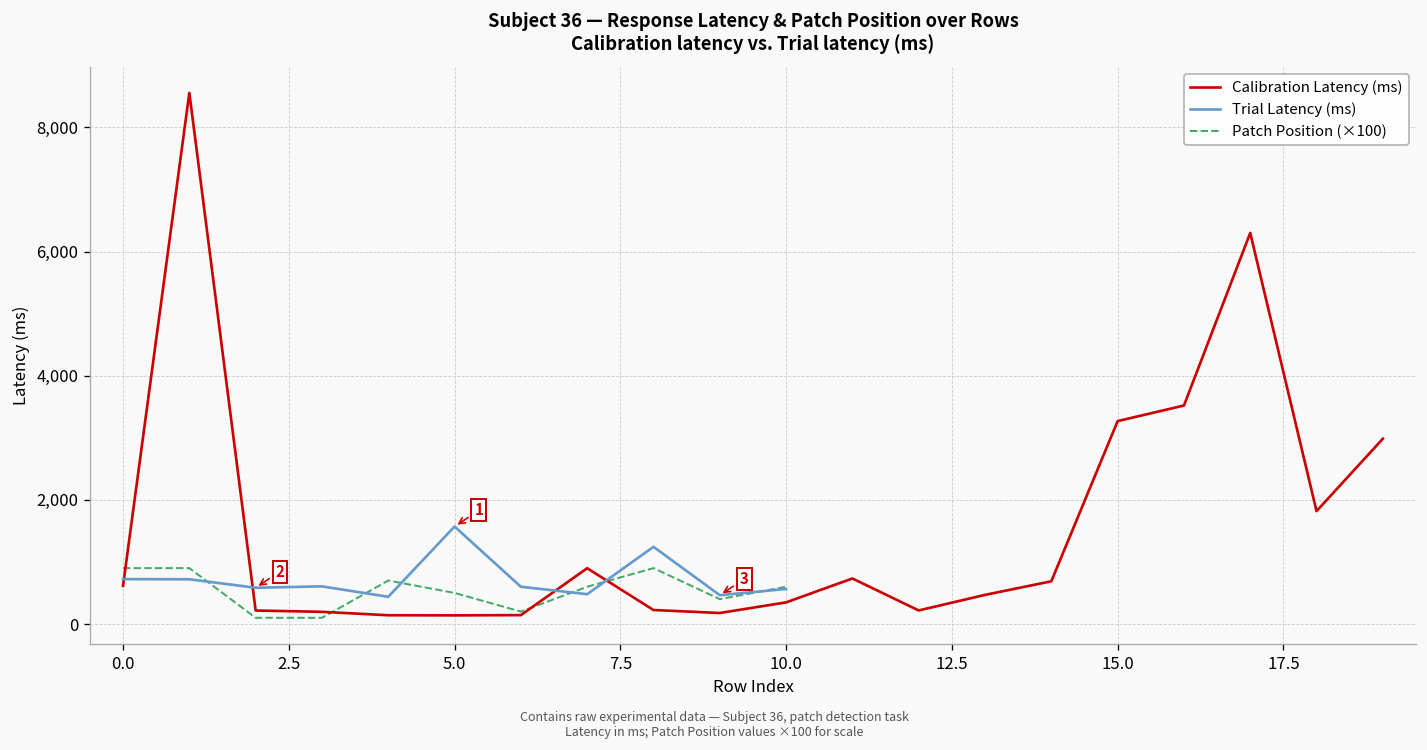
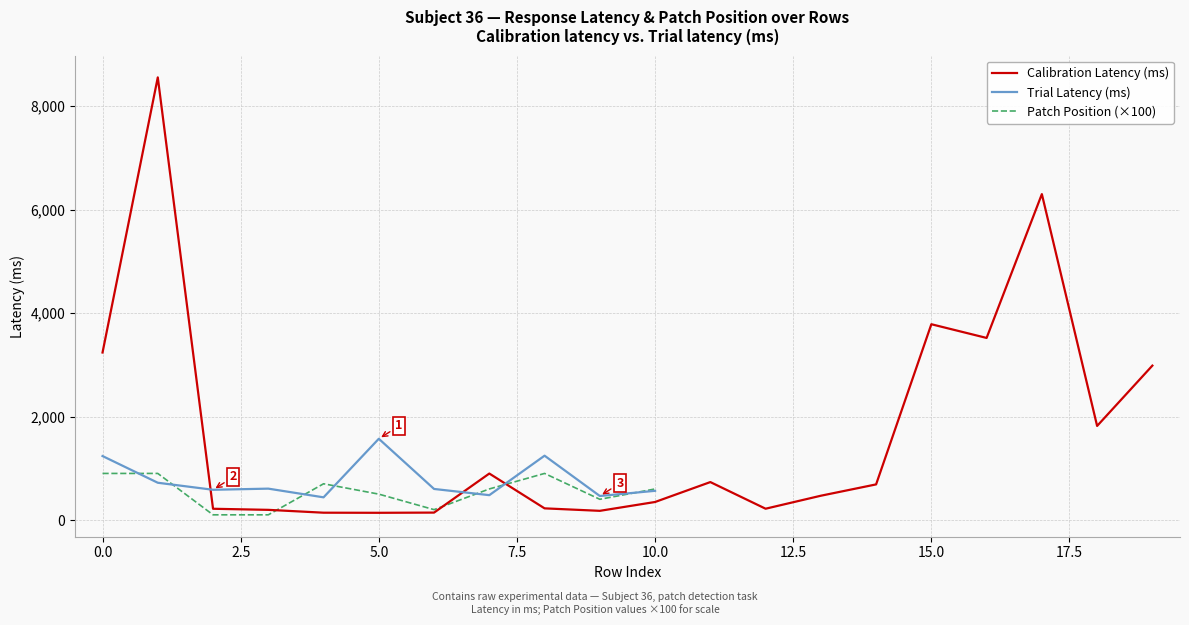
  {
    "Calibration Latency (ms)": {
-     "0.0": "600",
+     "0.0": "3,200",
      "5.0": "100",
      "10.0": "300",
-     "15.0": "3,300"
+     "15.0": "3,800"
    },
    "Trial Latency (ms)": {
-     "0.0": "700"
+     "0.0": "1,200"
    },
    "Patch Position (×100)": {
      "0.0": "900",
      "5.0": "500"
    }
  }
